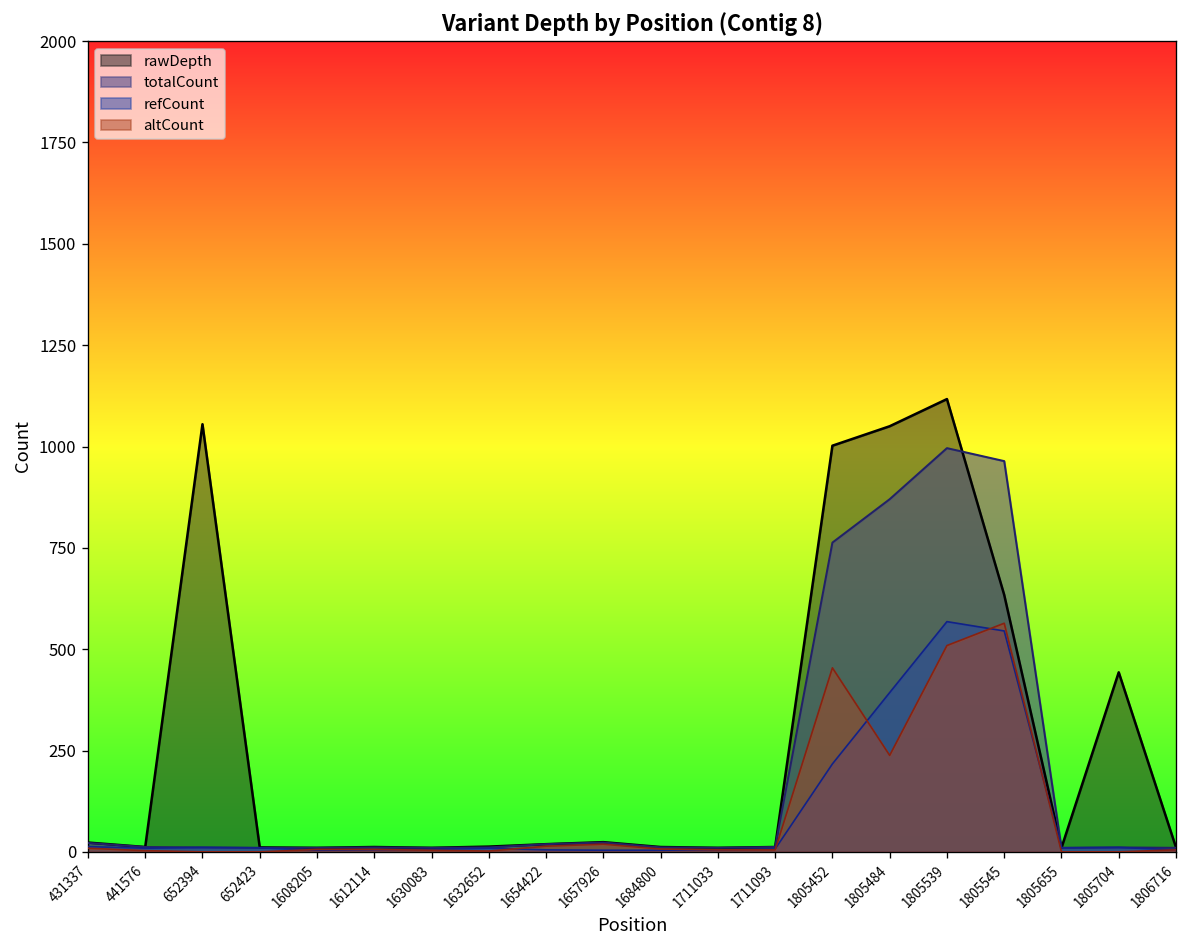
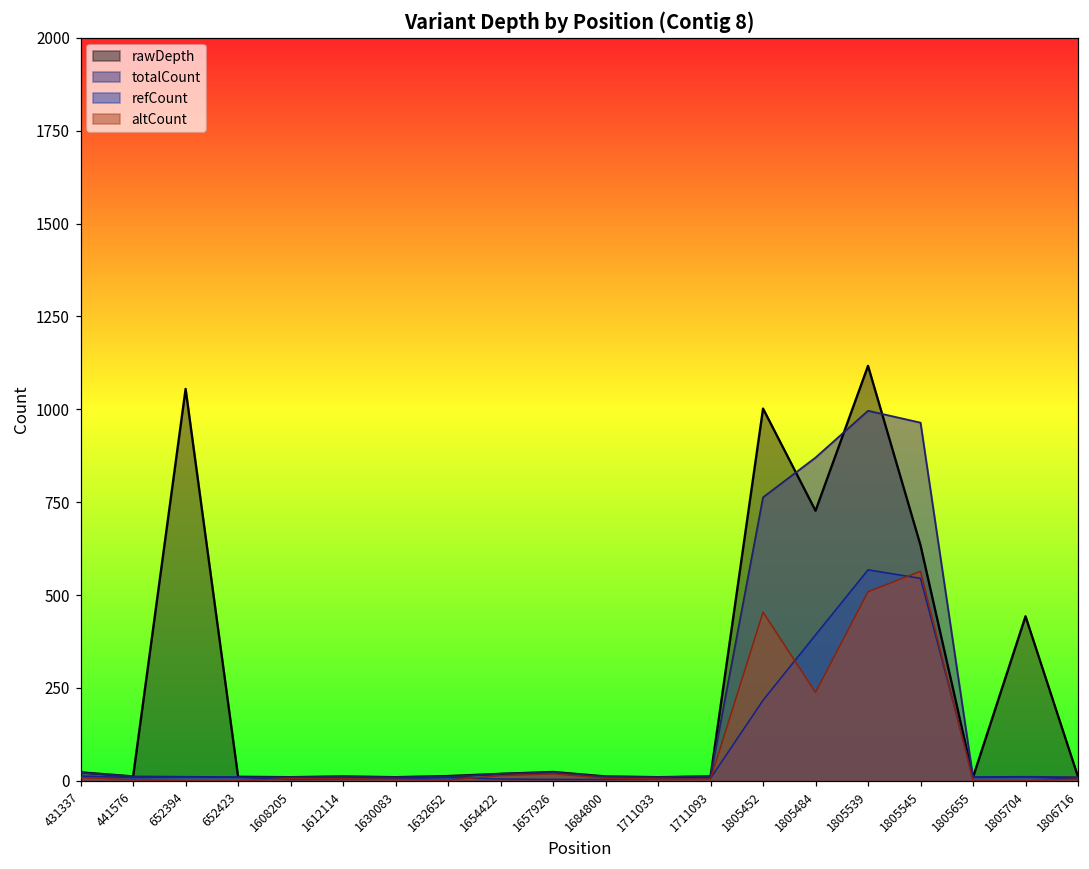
  {
    "rawDepth": {
      "652394": 1060,
      "1805452": 1000,
-     "1805484": 1050,
+     "1805484": 730,
      "1805539": 1120,
      "1805545": 630,
      "1805704": 440
    },
    "altCount": {
      "652394": 0,
      "652423": 0,
      "1805452": 450,
      "1805484": 240,
      "1805539": 510,
      "1805545": 560,
      "1805655": 0,
      "1805704": 0
    }
  }
